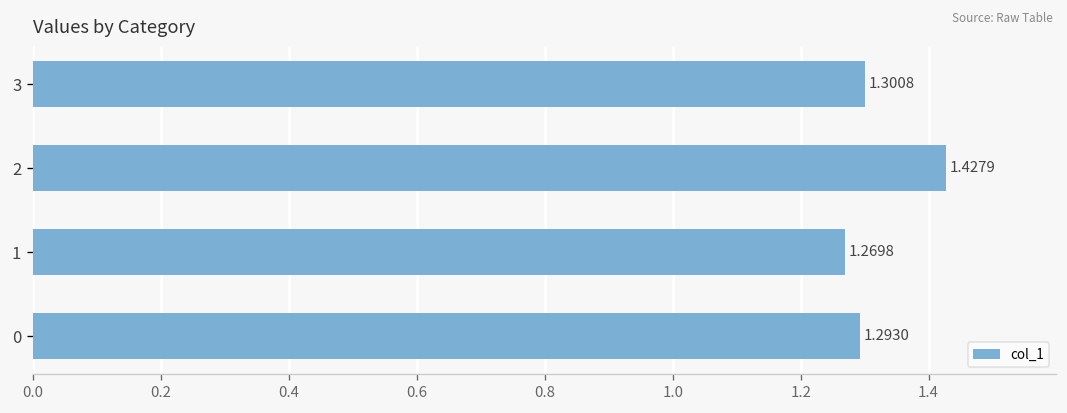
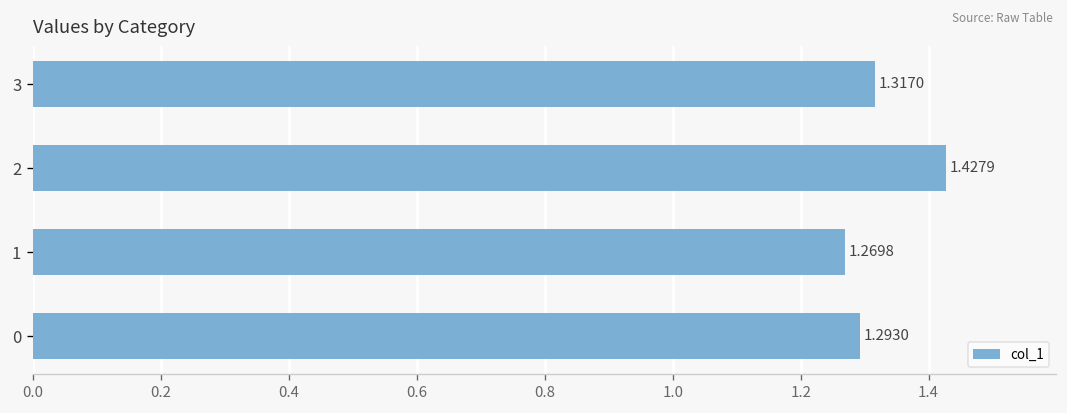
  {
-   "3": 1.3008,
+   "3": 1.3170,
    "2": 1.4279,
    "1": 1.2698,
    "0": 1.2930
  }
